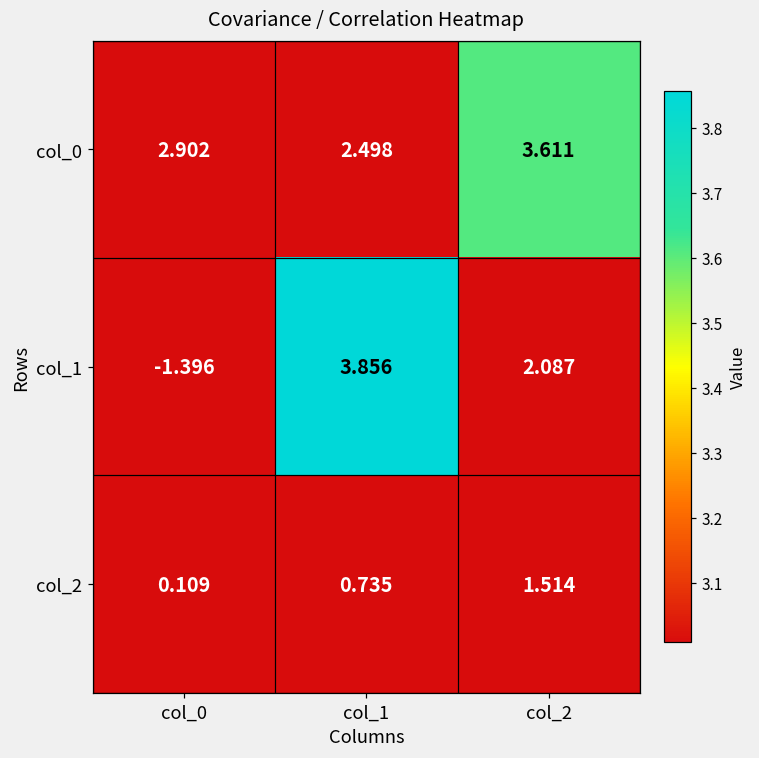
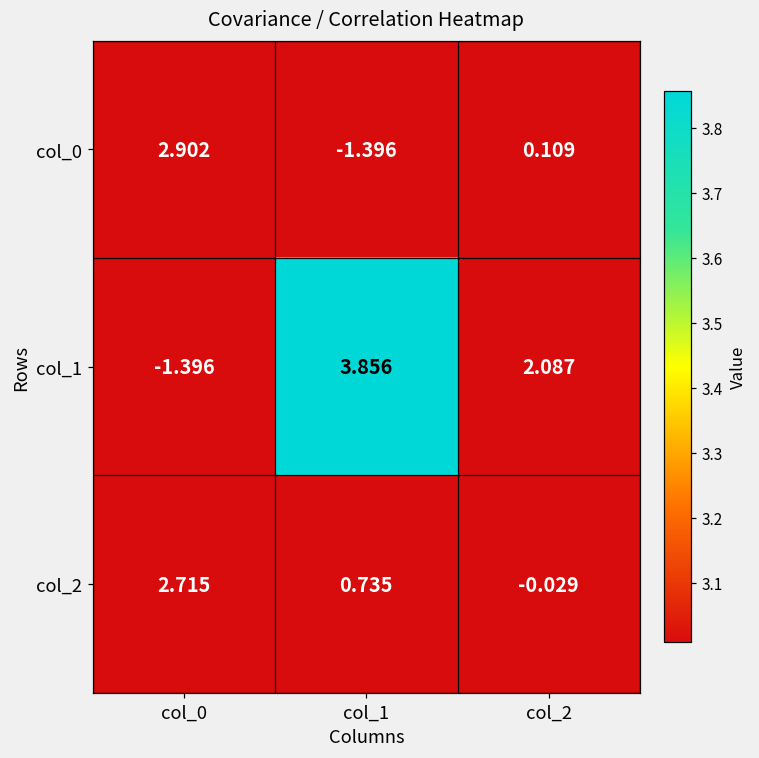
  {
    "col_0": {
      "col_0": 2.902,
-     "col_1": 2.498,
-     "col_2": 3.611
+     "col_1": -1.396,
+     "col_2": 0.109
    },
    "col_1": {
      "col_0": -1.396,
      "col_1": 3.856,
      "col_2": 2.087
    },
    "col_2": {
-     "col_0": 0.109,
+     "col_0": 2.715,
      "col_1": 0.735,
-     "col_2": 1.514
+     "col_2": -0.029
    }
  }
